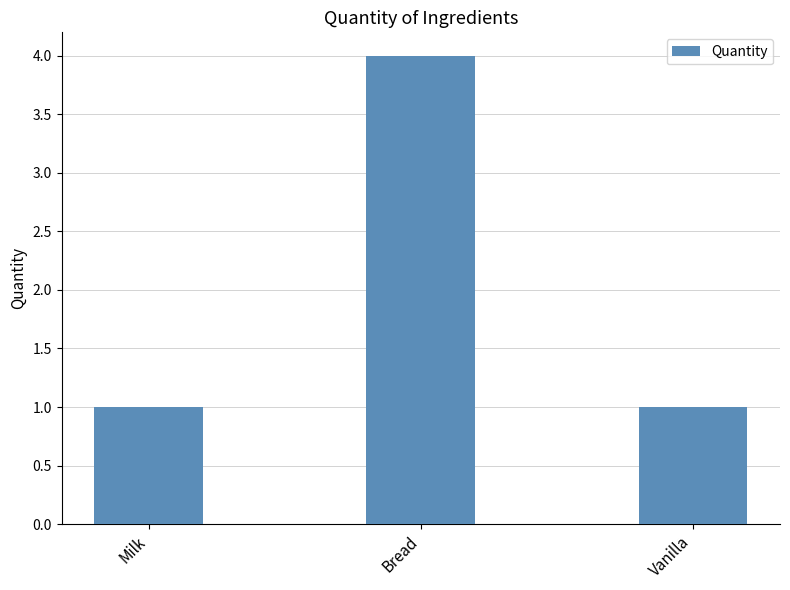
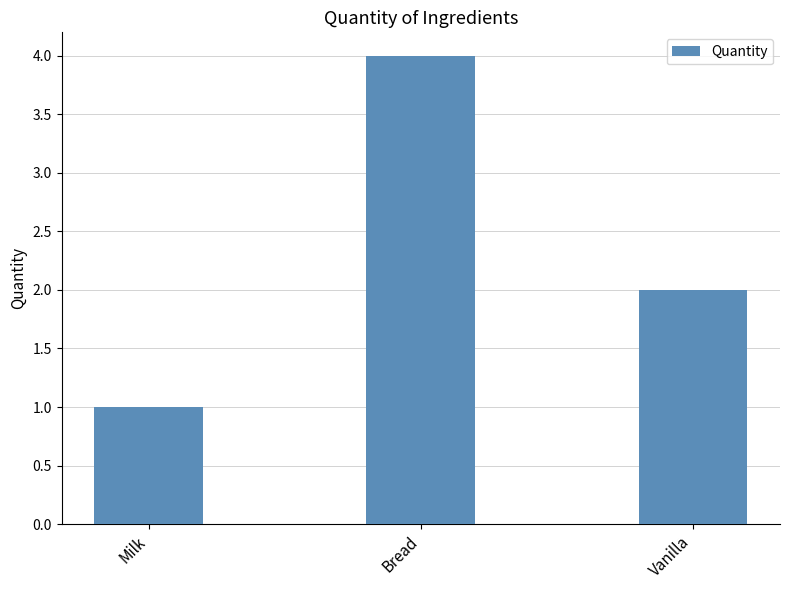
  {
    "Milk": 1,
    "Bread": 4,
-   "Vanilla": 1
+   "Vanilla": 2
  }
